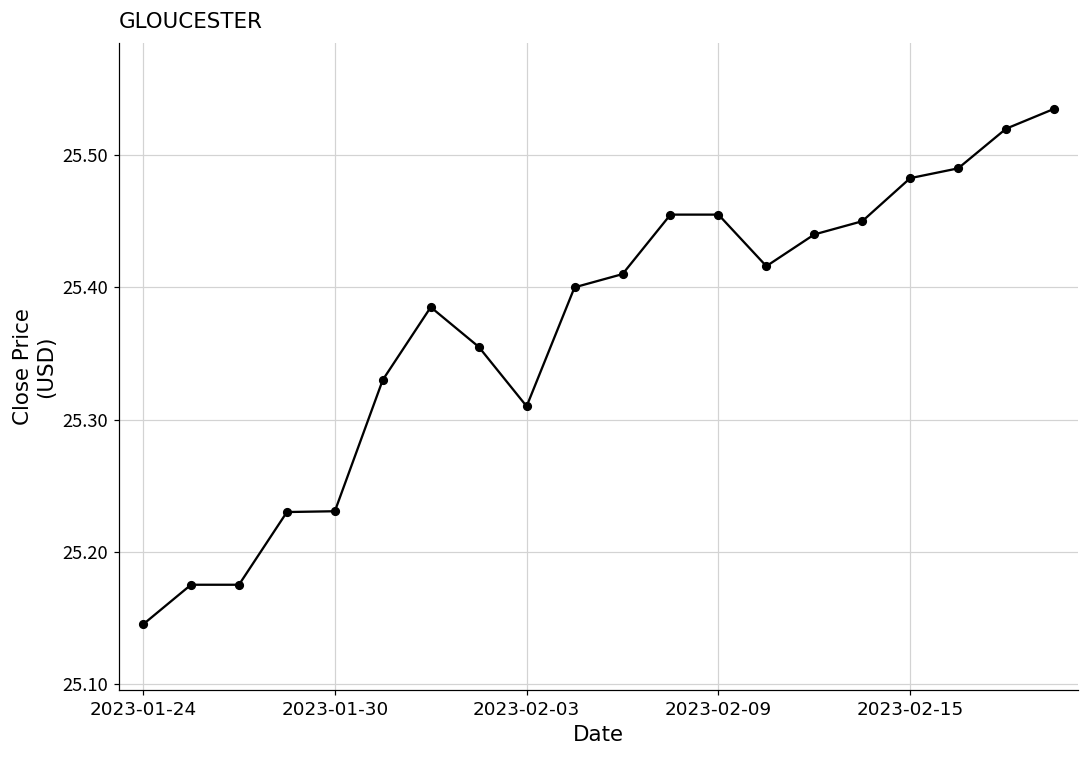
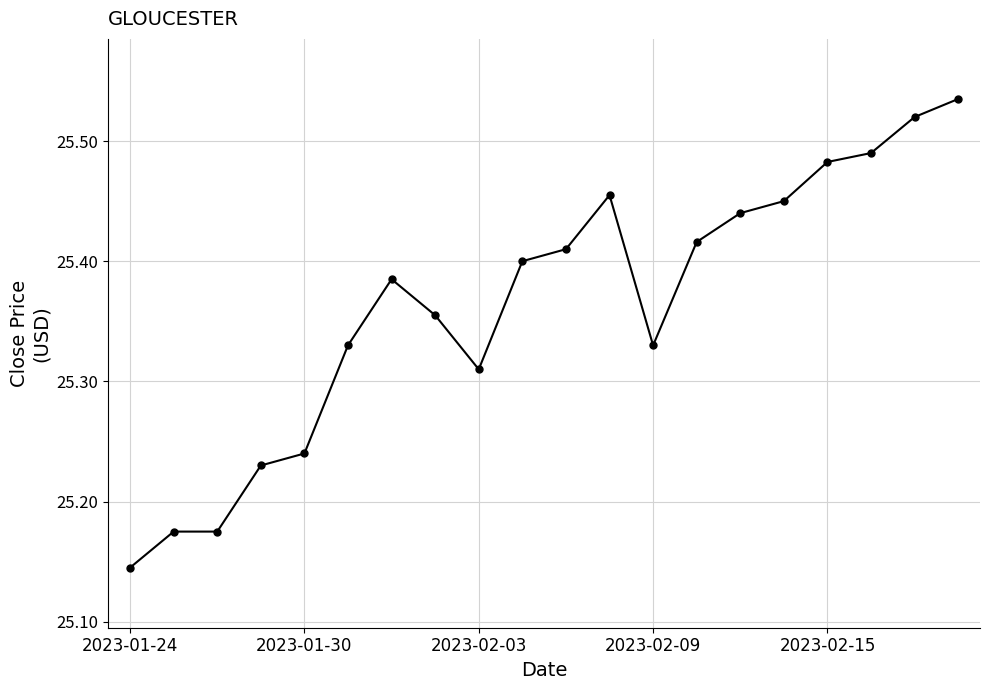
  {
    "2023-01-24": 25.145,
-   "2023-01-30": 25.231,
+   "2023-01-30": 25.240,
    "2023-02-03": 25.310,
-   "2023-02-09": 25.455,
+   "2023-02-09": 25.330,
    "2023-02-15": 25.483
  }
